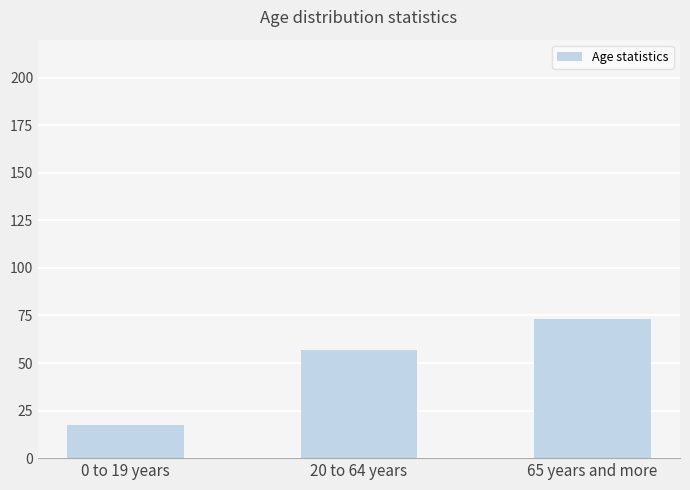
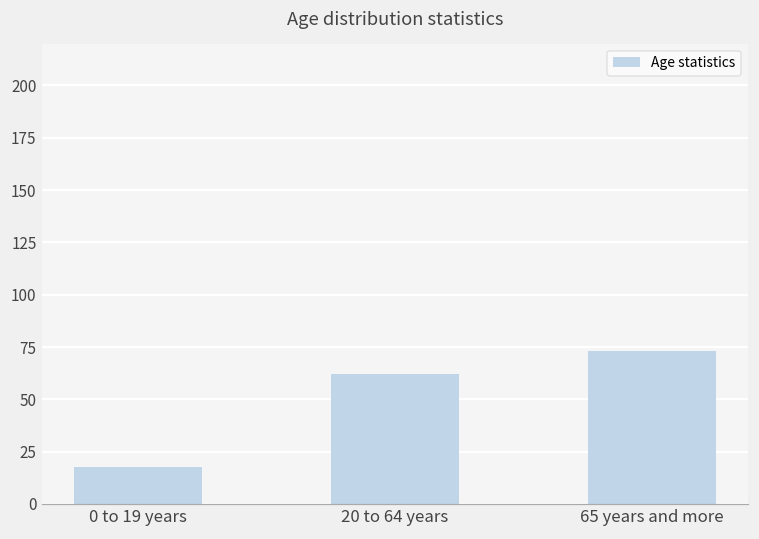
  {
    "0 to 19 years": 18,
-   "20 to 64 years": 57,
+   "20 to 64 years": 62,
    "65 years and more": 73
  }
